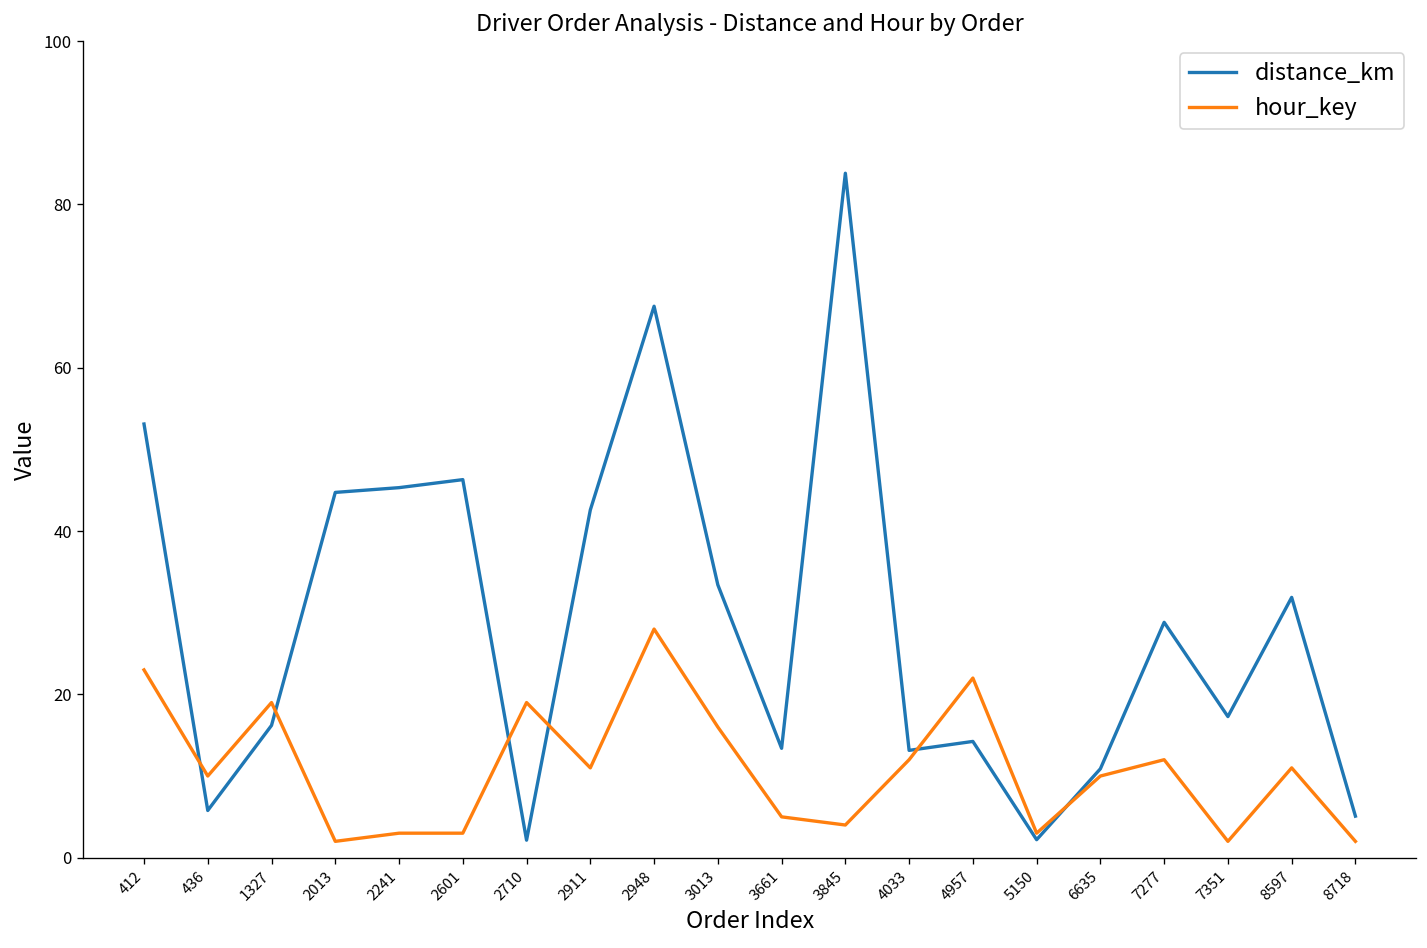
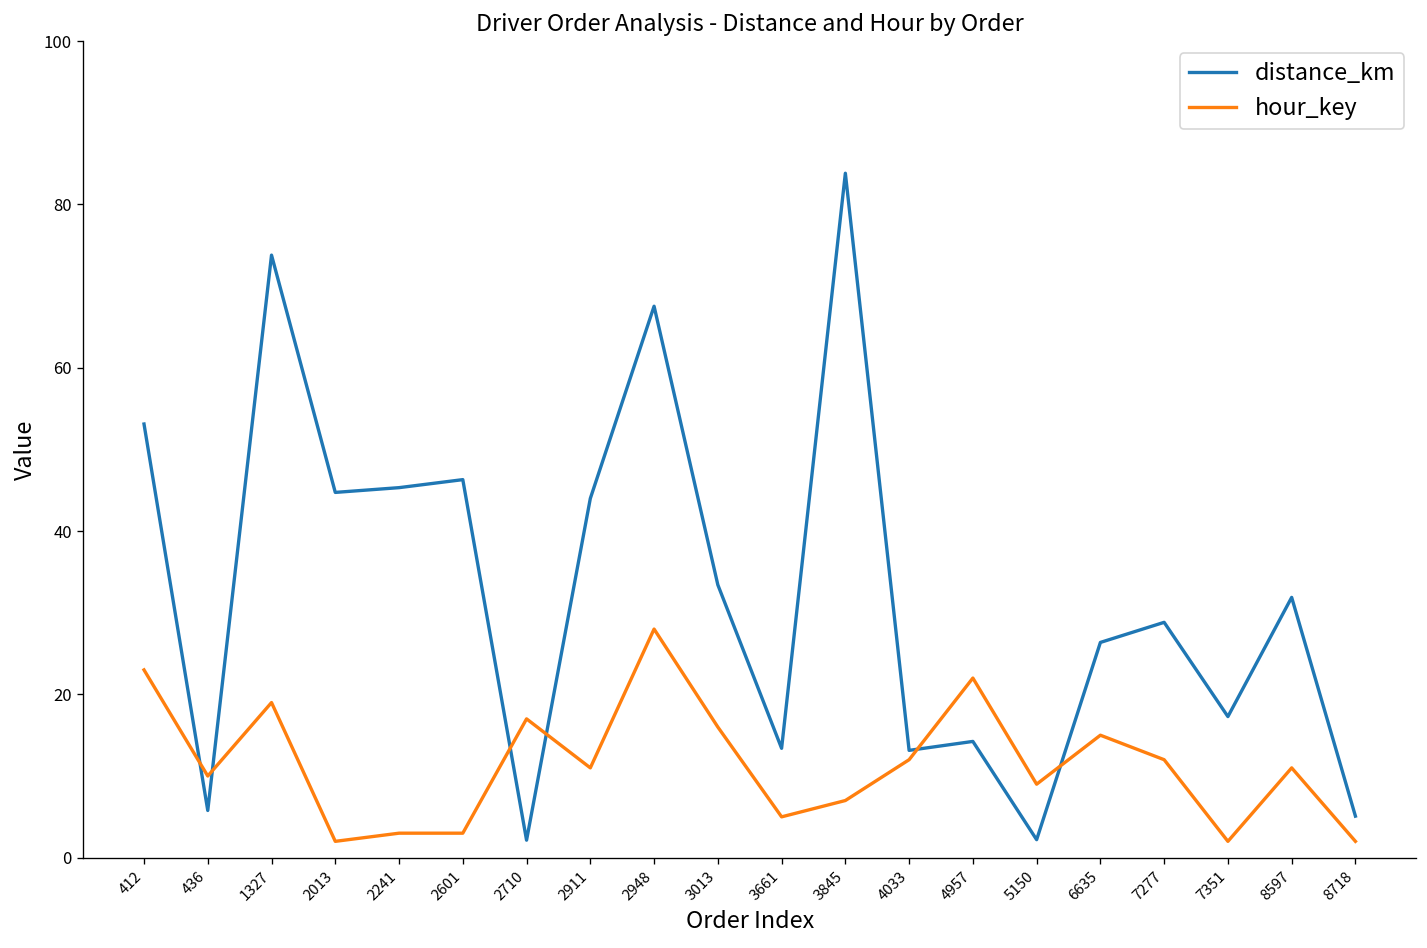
  {
    "distance_km": {
      "412": 53,
      "436": 6,
-     "1327": 16,
+     "1327": 74,
      "2013": 45,
      "2241": 45,
      "2601": 46,
      "2710": 2,
-     "2911": 43,
+     "2911": 44,
      "2948": 68,
      "3013": 33,
      "3661": 13,
      "3845": 84,
      "4033": 13,
      "4957": 14,
      "5150": 2,
-     "6635": 11,
+     "6635": 26,
      "7277": 29,
      "7351": 17,
      "8597": 32,
      "8718": 5
    },
    "hour_key": {
      "412": 23,
      "436": 10,
      "1327": 19,
      "2013": 2,
      "2241": 3,
      "2601": 3,
-     "2710": 19,
+     "2710": 17,
      "2911": 11,
      "2948": 28,
      "3013": 16,
      "3661": 5,
-     "3845": 4,
+     "3845": 7,
      "4033": 12,
      "4957": 22,
-     "5150": 3,
-     "6635": 10,
+     "5150": 9,
+     "6635": 15,
      "7277": 12,
      "7351": 2,
      "8597": 11,
      "8718": 2
    }
  }
